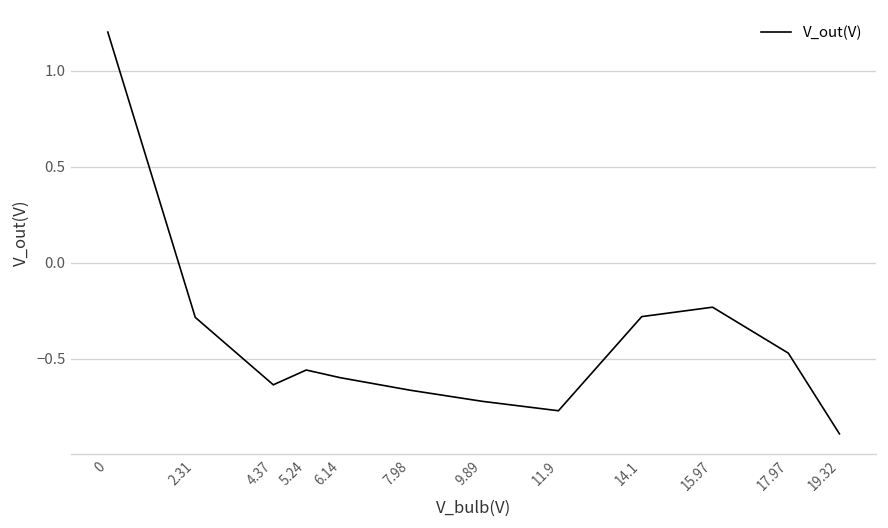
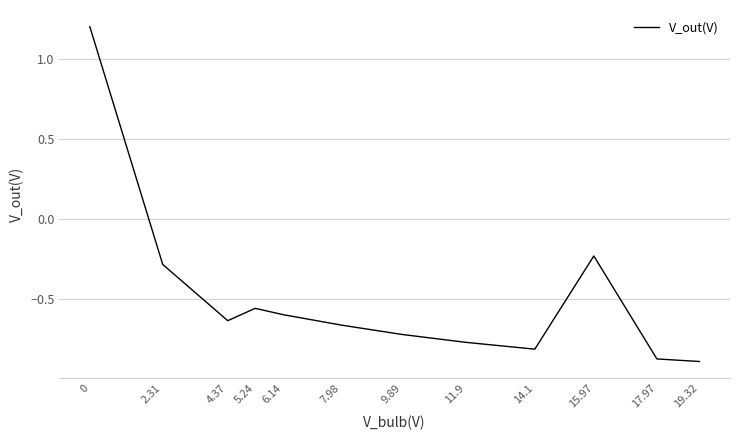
  {
    "0": 1.20,
    "2.31": -0.29,
    "4.37": -0.64,
    "5.24": -0.56,
    "6.14": -0.60,
    "7.98": -0.66,
    "9.89": -0.72,
    "11.9": -0.77,
-   "14.1": -0.28,
+   "14.1": -0.81,
    "15.97": -0.23,
-   "17.97": -0.47,
+   "17.97": -0.88,
    "19.32": -0.89
  }
